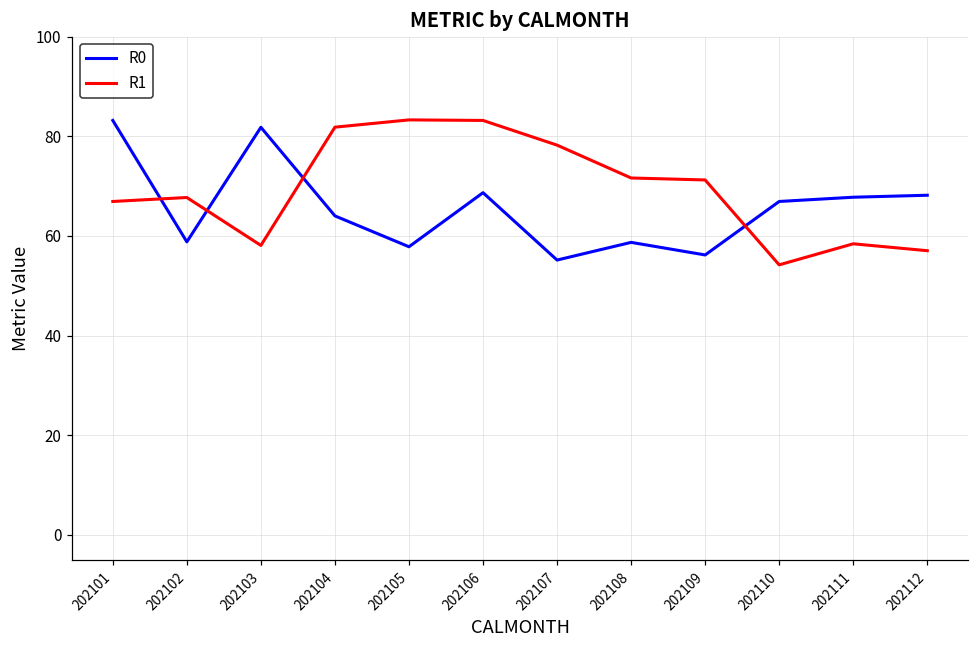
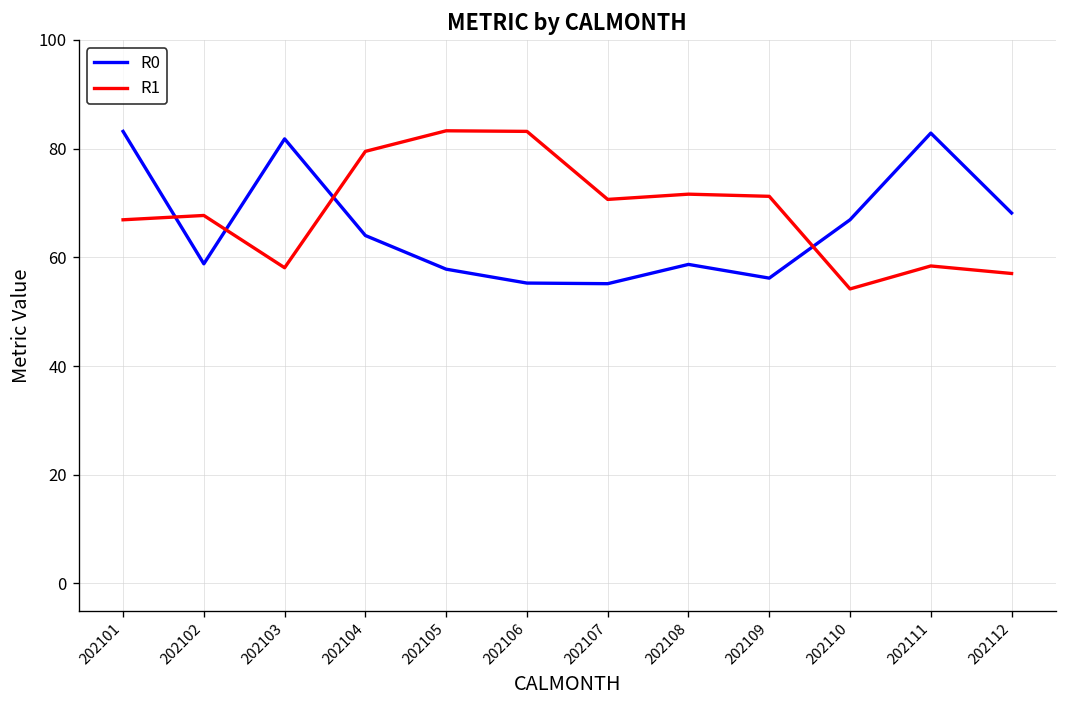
  {
    "R0": {
      "202101": 83,
      "202102": 59,
      "202103": 82,
      "202104": 64,
      "202105": 58,
-     "202106": 69,
+     "202106": 55,
      "202107": 55,
      "202108": 59,
      "202109": 56,
      "202110": 67,
-     "202111": 68,
+     "202111": 83,
      "202112": 68
    },
    "R1": {
      "202101": 67,
      "202102": 68,
      "202103": 58,
-     "202104": 82,
+     "202104": 80,
      "202105": 83,
      "202106": 83,
-     "202107": 78,
+     "202107": 71,
      "202108": 72,
      "202109": 71,
      "202110": 54,
      "202111": 58,
      "202112": 57
    }
  }
